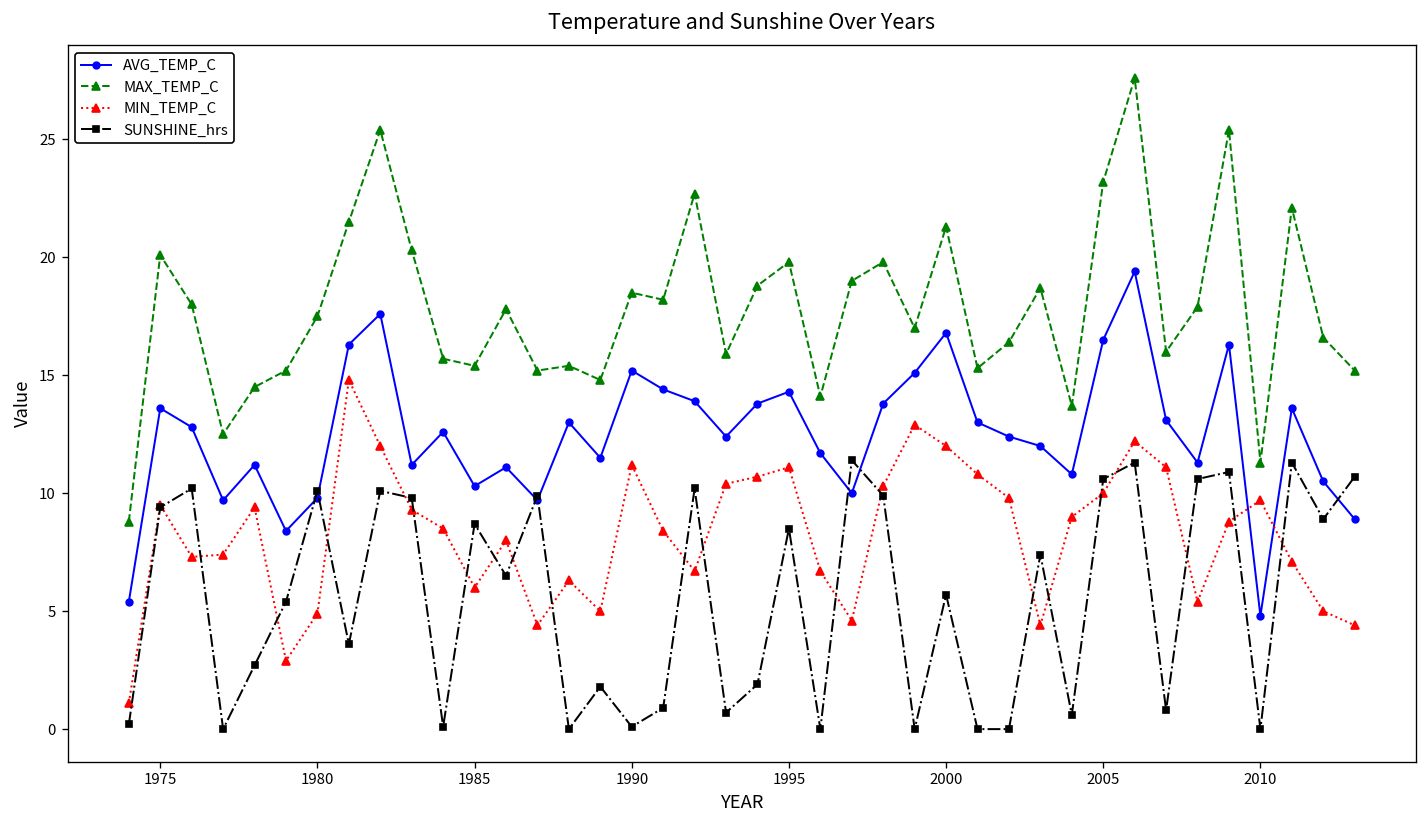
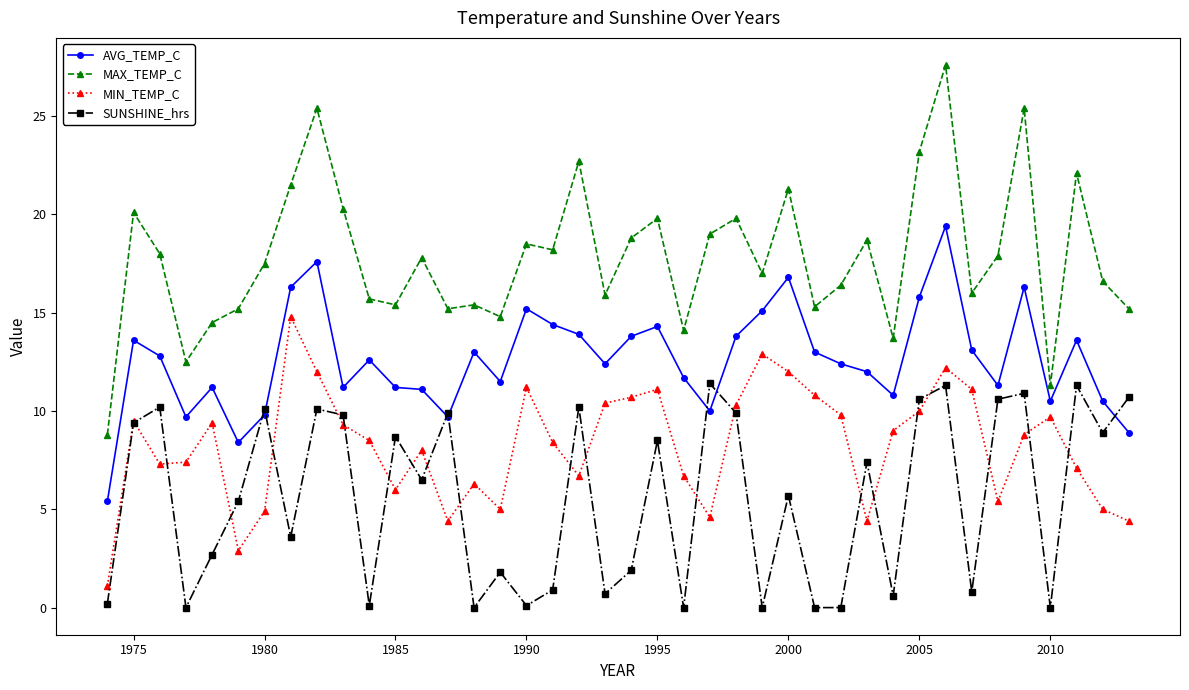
  {
    "AVG_TEMP_C": {
      "1975": 13.6,
      "1980": 9.8,
-     "1985": 10.3,
+     "1985": 11.2,
      "1990": 15.2,
      "1995": 14.3,
      "2000": 16.8,
-     "2005": 16.5,
-     "2010": 4.8
+     "2005": 15.8,
+     "2010": 10.5
    },
    "MAX_TEMP_C": {
      "1975": 20.1,
      "1980": 17.5,
      "1985": 15.4,
      "1990": 18.5,
      "1995": 19.8,
      "2000": 21.3,
      "2005": 23.2,
      "2010": 11.3
    },
    "MIN_TEMP_C": {
      "1980": 4.9,
      "1985": 6.0,
      "1990": 11.2,
      "1995": 11.1,
      "2000": 12.0,
      "2005": 10.0,
      "2010": 9.7
    },
    "SUNSHINE_hrs": {
      "1980": 10.1,
      "1985": 8.7,
      "1990": 0.1,
      "1995": 8.5,
      "2000": 5.7,
      "2005": 10.6,
      "2010": 0.0
    }
  }
